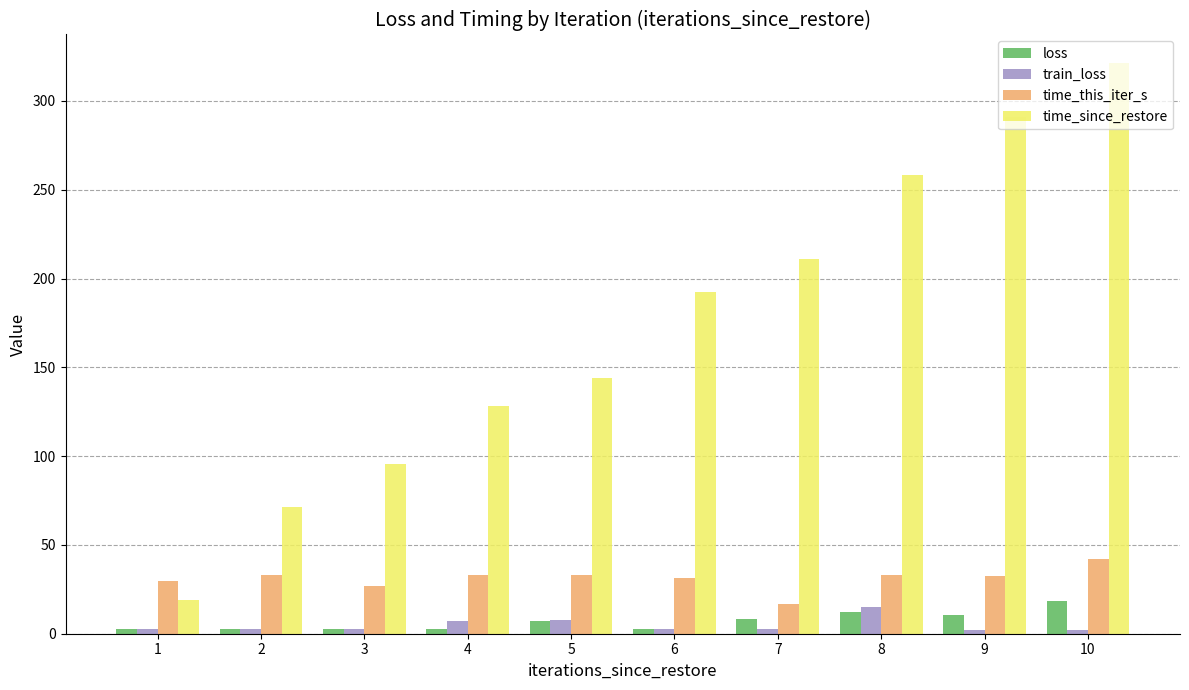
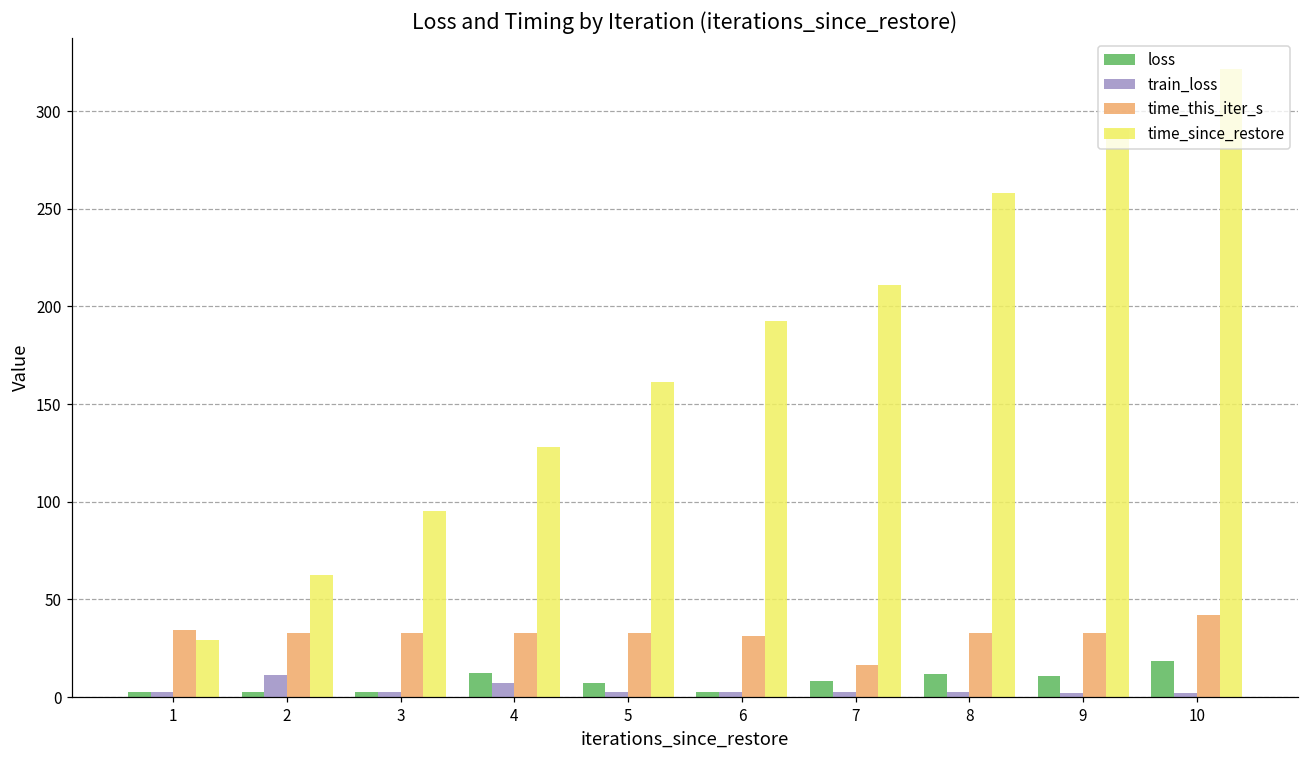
  {
    "loss": {
      "1": 3,
      "2": 3,
      "3": 2,
-     "4": 2,
+     "4": 12,
      "5": 7,
      "6": 2,
      "7": 8,
      "8": 12,
      "9": 11,
      "10": 19
    },
    "train_loss": {
      "1": 3,
-     "2": 3,
+     "2": 11,
      "3": 2,
      "4": 7,
-     "5": 8,
+     "5": 2,
      "6": 2,
      "7": 2,
-     "8": 15,
+     "8": 2,
      "9": 2,
      "10": 2
    },
    "time_this_iter_s": {
-     "1": 29,
+     "1": 34,
      "2": 33,
-     "3": 27,
+     "3": 33,
      "4": 33,
      "5": 33,
      "6": 31,
      "7": 16,
      "8": 33,
      "9": 33,
      "10": 42
    },
    "time_since_restore": {
-     "1": 19,
-     "2": 71,
+     "1": 29,
+     "2": 62,
      "3": 95,
      "4": 128,
-     "5": 144,
+     "5": 161,
      "6": 192,
      "7": 211,
      "8": 258
    }
  }
